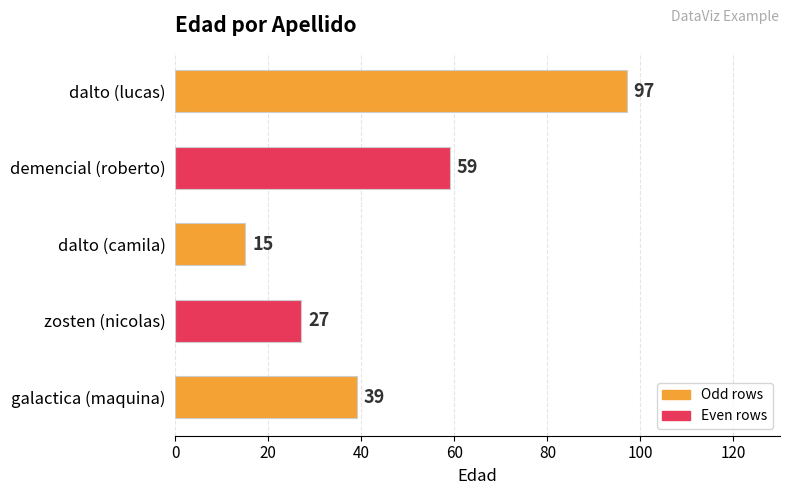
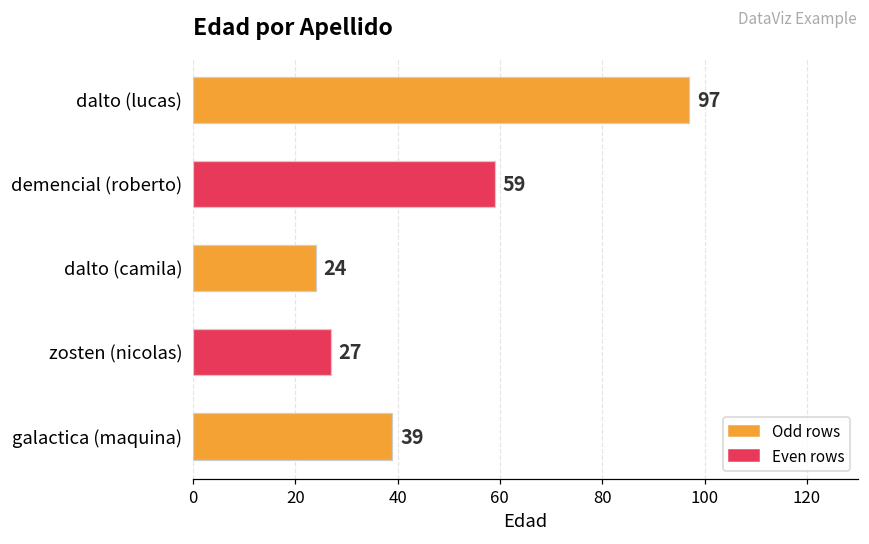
  {
    "dalto (lucas)": 97,
    "demencial (roberto)": 59,
-   "dalto (camila)": 15,
+   "dalto (camila)": 24,
    "zosten (nicolas)": 27,
    "galactica (maquina)": 39
  }
